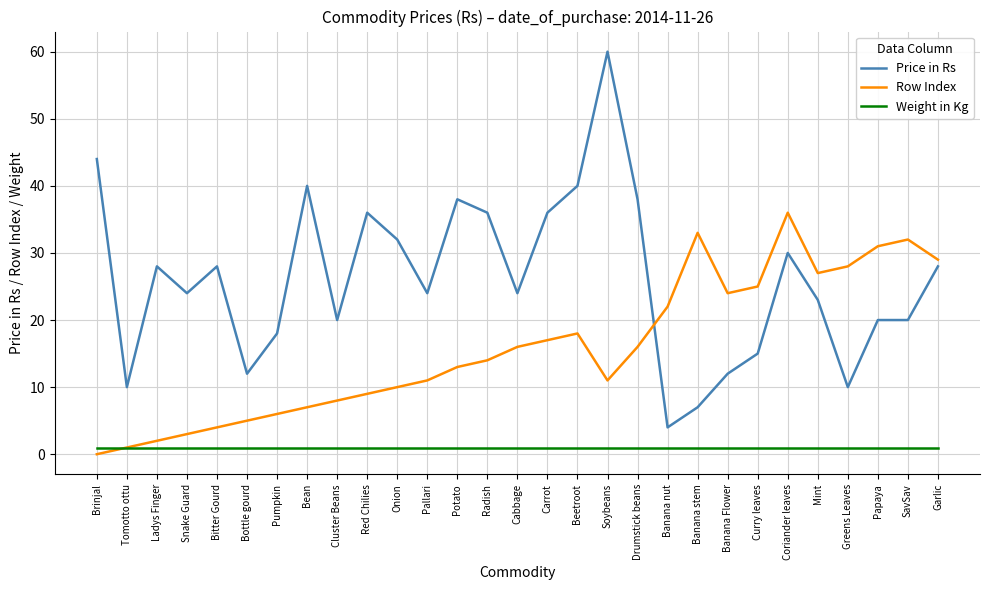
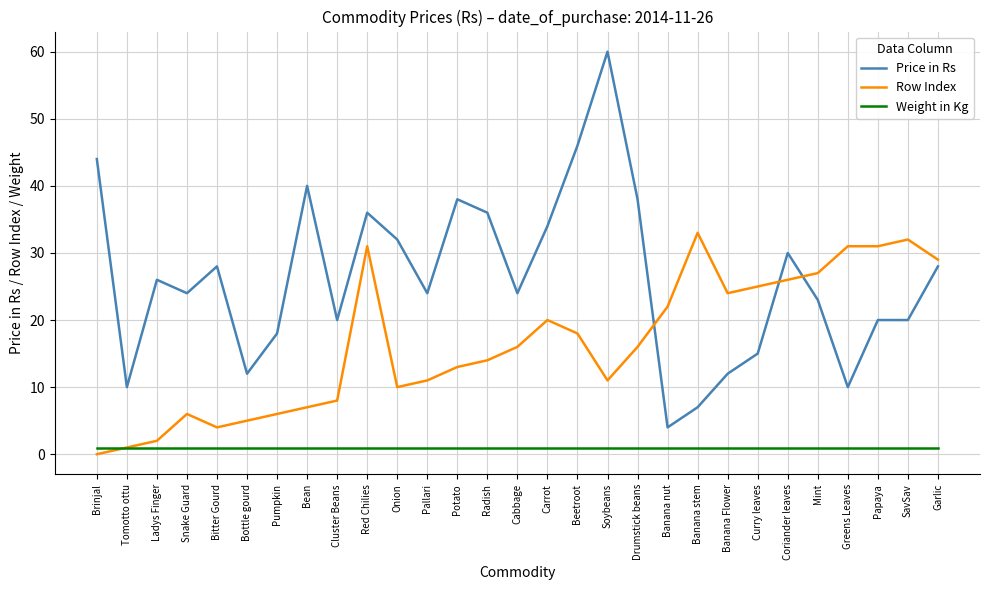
  {
    "Price in Rs": {
      "Brinjal": 44,
      "Tomotto ottu": 10,
-     "Ladys Finger": 28,
+     "Ladys Finger": 26,
      "Snake Guard": 24,
      "Bitter Gourd": 28,
      "Bottle gourd": 12,
      "Pumpkin": 18,
      "Bean": 40,
      "Cluster Beans": 20,
      "Red Chilies": 36,
      "Onion": 32,
      "Pallari": 24,
      "Potato": 38,
      "Radish": 36,
      "Cabbage": 24,
-     "Carrot": 36,
-     "Beetroot": 40,
+     "Carrot": 34,
+     "Beetroot": 46,
      "Soybeans": 60,
      "Drumstick beans": 38,
      "Banana nut": 4,
      "Banana stem": 7,
      "Banana Flower": 12,
      "Curry leaves": 15,
      "Coriander leaves": 30,
      "Mint": 23,
      "Greens Leaves": 10,
      "Papaya": 20,
      "SavSav": 20,
      "Garlic": 28
    },
    "Row Index": {
      "Brinjal": 0,
      "Ladys Finger": 2,
-     "Snake Guard": 3,
+     "Snake Guard": 6,
      "Bitter Gourd": 4,
      "Bottle gourd": 5,
      "Pumpkin": 6,
      "Bean": 7,
      "Cluster Beans": 8,
-     "Red Chilies": 9,
+     "Red Chilies": 31,
      "Onion": 10,
      "Pallari": 11,
      "Potato": 13,
      "Radish": 14,
      "Cabbage": 16,
-     "Carrot": 17,
+     "Carrot": 20,
      "Beetroot": 18,
      "Soybeans": 11,
      "Drumstick beans": 16,
      "Banana nut": 22,
      "Banana stem": 33,
      "Banana Flower": 24,
      "Curry leaves": 25,
-     "Coriander leaves": 36,
+     "Coriander leaves": 26,
      "Mint": 27,
-     "Greens Leaves": 28,
+     "Greens Leaves": 31,
      "Papaya": 31,
      "SavSav": 32,
      "Garlic": 29
    },
    "Weight in Kg": {
      "Brinjal": 1,
      "Ladys Finger": 1,
      "Snake Guard": 1,
      "Bitter Gourd": 1,
      "Bottle gourd": 1,
      "Pumpkin": 1,
      "Bean": 1,
      "Cluster Beans": 1,
      "Red Chilies": 1,
      "Onion": 1,
      "Pallari": 1,
      "Potato": 1,
      "Radish": 1,
      "Cabbage": 1,
      "Carrot": 1,
      "Beetroot": 1,
      "Soybeans": 1,
      "Drumstick beans": 1,
      "Banana nut": 1,
      "Banana stem": 1,
      "Banana Flower": 1,
      "Curry leaves": 1,
      "Coriander leaves": 1,
      "Mint": 1,
      "Greens Leaves": 1,
      "Papaya": 1,
      "SavSav": 1,
      "Garlic": 1
    }
  }
